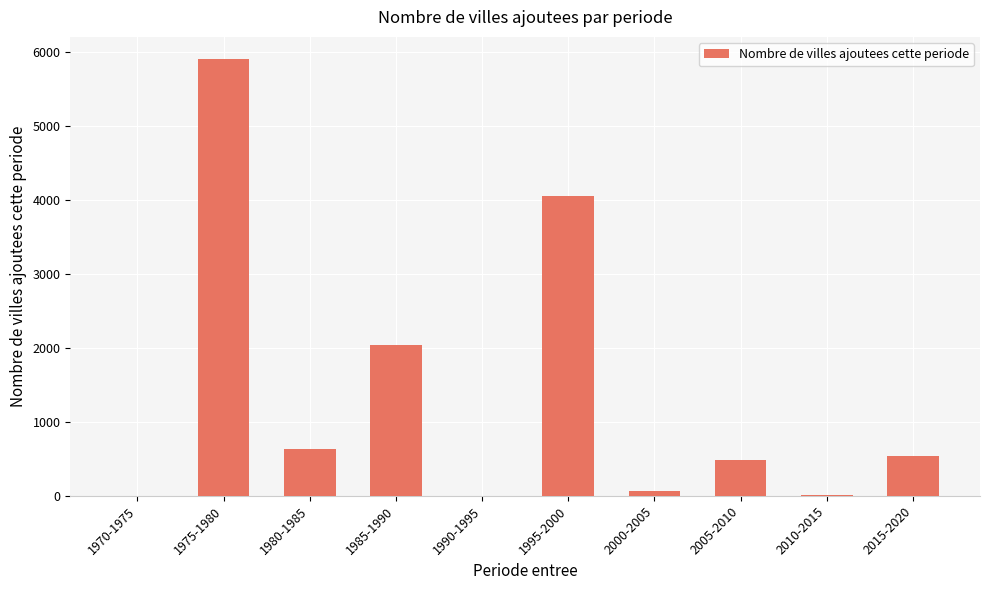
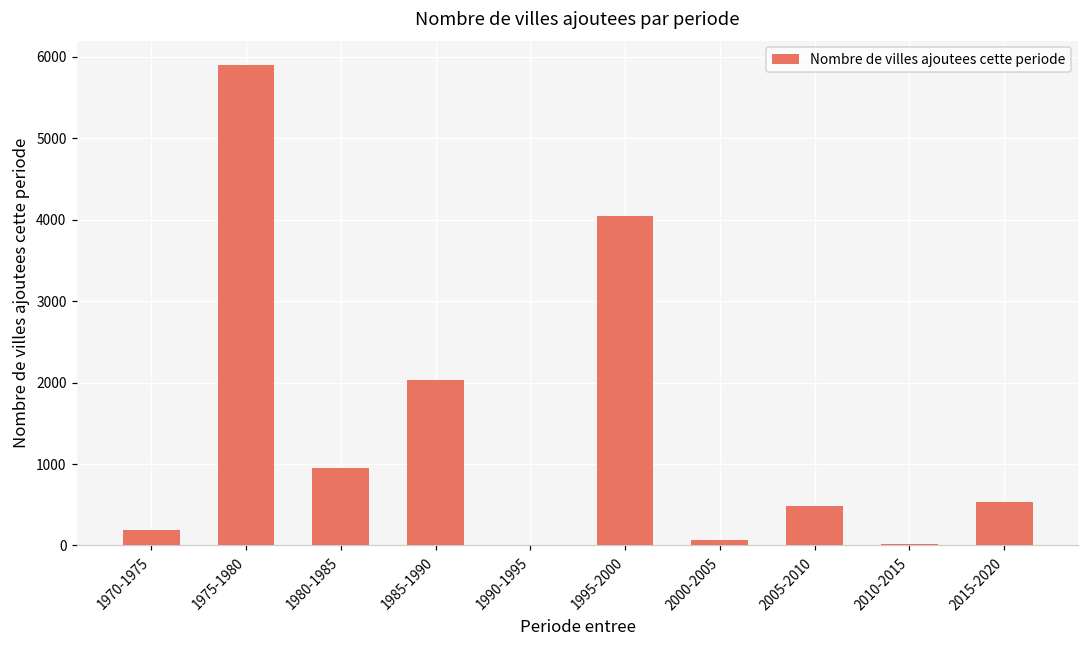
  {
-   "1970-1975": 0,
+   "1970-1975": 200,
    "1975-1980": 5900,
-   "1980-1985": 600,
+   "1980-1985": 900,
    "1985-1990": 2000,
    "1990-1995": 0,
    "1995-2000": 4000,
    "2000-2005": 100,
    "2005-2010": 500,
    "2015-2020": 500
  }
